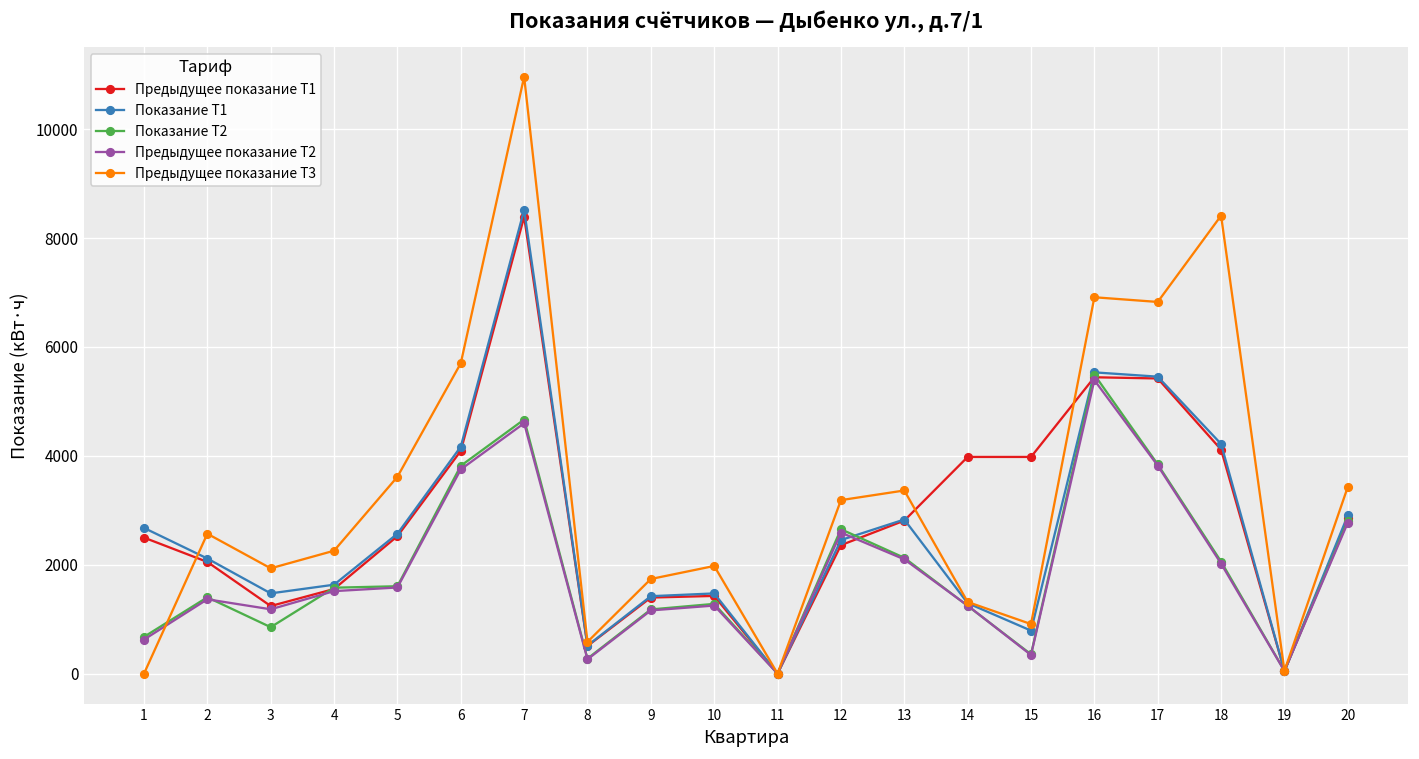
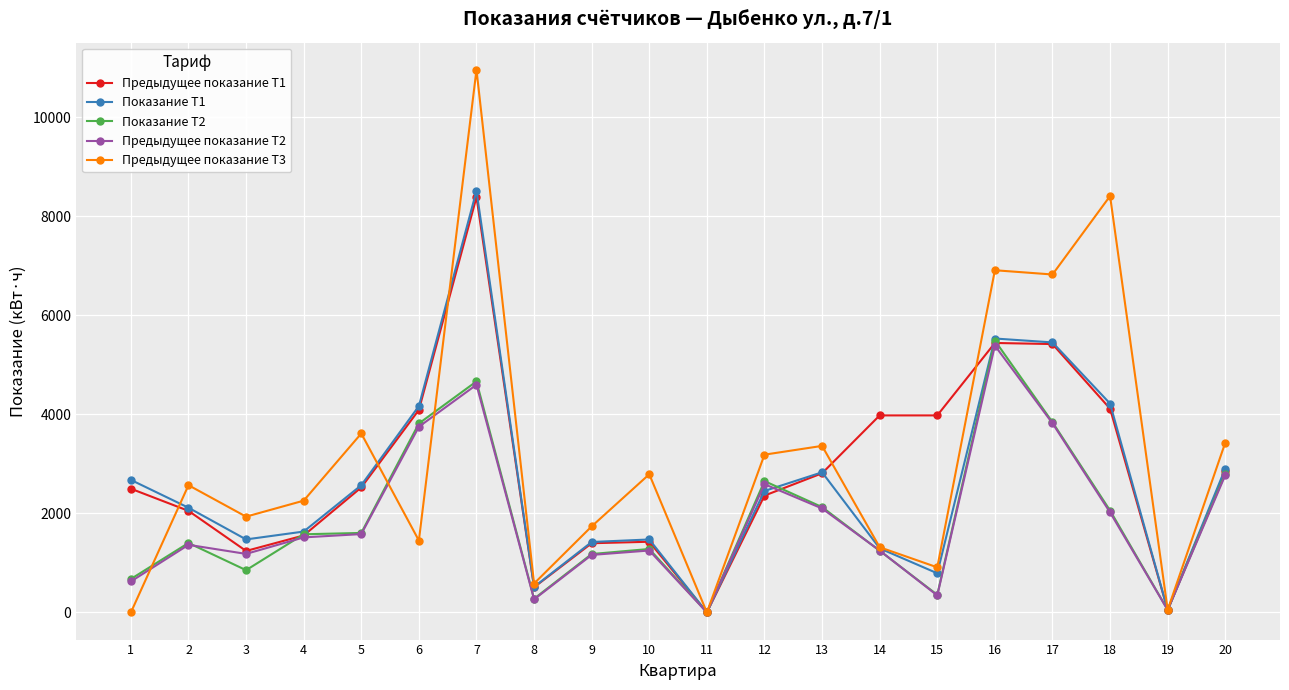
  {
    "Предыдущее показание T1": {
      "1": 2500,
      "2": 2100,
      "3": 1200,
      "6": 4100,
      "7": 8400,
      "12": 2400,
      "14": 4000,
      "15": 4000,
      "18": 4100
    },
    "Показание T1": {
      "1": 2700,
      "2": 2100,
      "3": 1500,
      "4": 1600,
      "6": 4200,
      "7": 8500,
      "12": 2500,
      "15": 800,
      "18": 4200,
      "20": 2900
    },
    "Показание T2": {
      "3": 900,
      "6": 3800,
      "7": 4700,
      "12": 2700
    },
    "Предыдущее показание T2": {
      "3": 1200,
      "6": 3800,
      "7": 4600,
      "12": 2600,
      "16": 5400
    },
    "Предыдущее показание T3": {
      "1": 0,
      "2": 2600,
      "3": 1900,
      "4": 2300,
      "5": 3600,
-     "6": 5700,
+     "6": 1500,
      "7": 11000,
      "8": 600,
      "9": 1700,
-     "10": 2000,
+     "10": 2800,
      "12": 3200,
      "13": 3400,
      "15": 900,
      "16": 6900,
      "17": 6800,
      "18": 8400,
      "20": 3400
    }
  }
